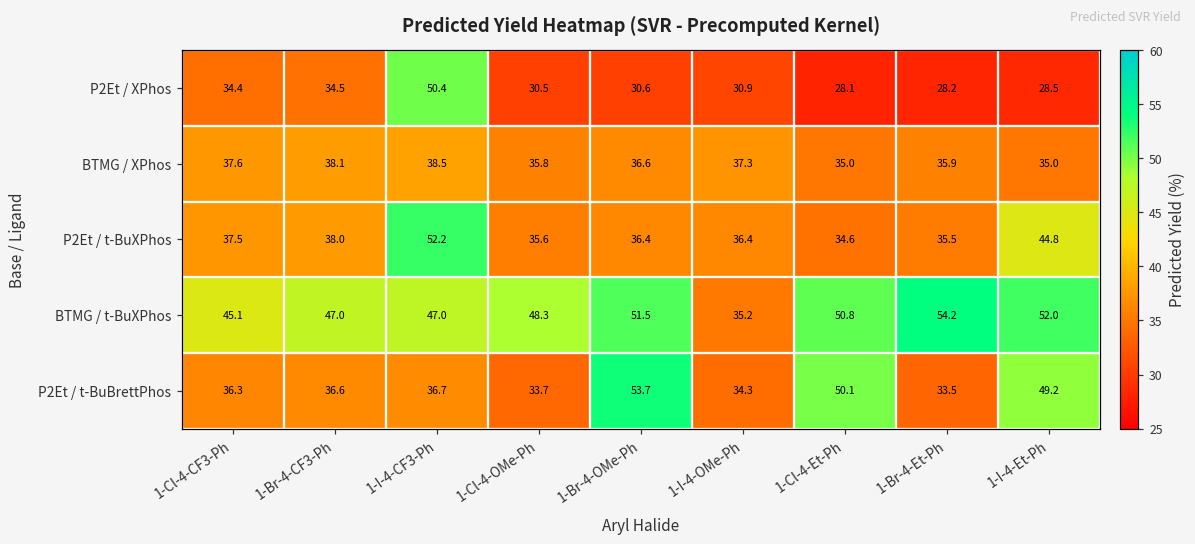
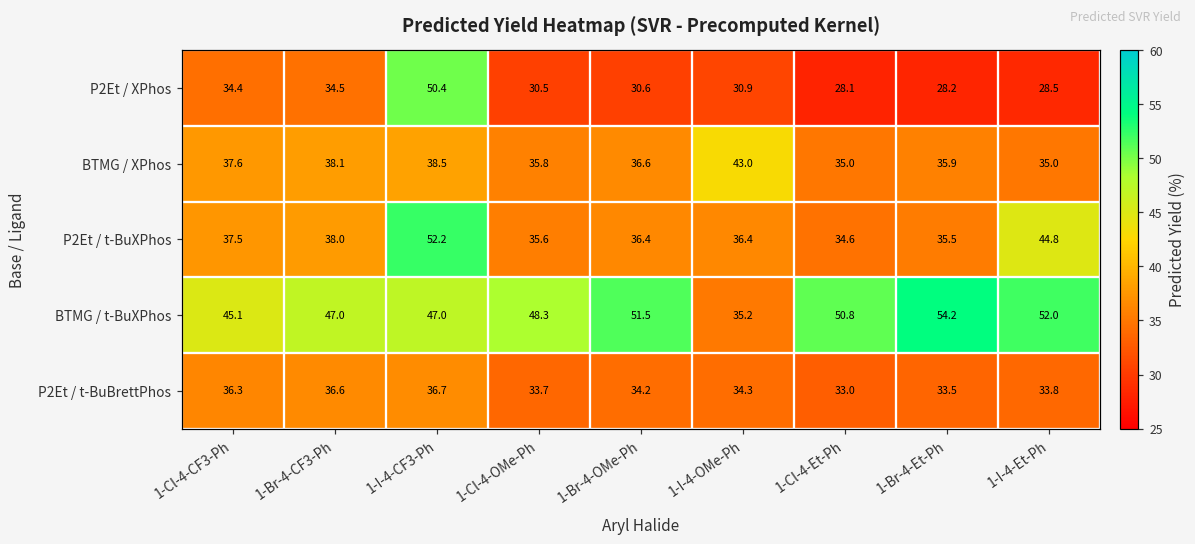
  {
    "P2Et / XPhos": {
      "1-Cl-4-CF3-Ph": 34.4,
      "1-Br-4-CF3-Ph": 34.5,
      "1-I-4-CF3-Ph": 50.4,
      "1-Cl-4-OMe-Ph": 30.5,
      "1-Br-4-OMe-Ph": 30.6,
      "1-I-4-OMe-Ph": 30.9,
      "1-Cl-4-Et-Ph": 28.1,
      "1-Br-4-Et-Ph": 28.2,
      "1-I-4-Et-Ph": 28.5
    },
    "BTMG / XPhos": {
      "1-Cl-4-CF3-Ph": 37.6,
      "1-Br-4-CF3-Ph": 38.1,
      "1-I-4-CF3-Ph": 38.5,
      "1-Cl-4-OMe-Ph": 35.8,
      "1-Br-4-OMe-Ph": 36.6,
-     "1-I-4-OMe-Ph": 37.3,
+     "1-I-4-OMe-Ph": 43.0,
      "1-Cl-4-Et-Ph": 35.0,
      "1-Br-4-Et-Ph": 35.9,
      "1-I-4-Et-Ph": 35.0
    },
    "P2Et / t-BuXPhos": {
      "1-Cl-4-CF3-Ph": 37.5,
      "1-Br-4-CF3-Ph": 38.0,
      "1-I-4-CF3-Ph": 52.2,
      "1-Cl-4-OMe-Ph": 35.6,
      "1-Br-4-OMe-Ph": 36.4,
      "1-I-4-OMe-Ph": 36.4,
      "1-Cl-4-Et-Ph": 34.6,
      "1-Br-4-Et-Ph": 35.5,
      "1-I-4-Et-Ph": 44.8
    },
    "BTMG / t-BuXPhos": {
      "1-Cl-4-CF3-Ph": 45.1,
      "1-Br-4-CF3-Ph": 47.0,
      "1-I-4-CF3-Ph": 47.0,
      "1-Cl-4-OMe-Ph": 48.3,
      "1-Br-4-OMe-Ph": 51.5,
      "1-I-4-OMe-Ph": 35.2,
      "1-Cl-4-Et-Ph": 50.8,
      "1-Br-4-Et-Ph": 54.2,
      "1-I-4-Et-Ph": 52.0
    },
    "P2Et / t-BuBrettPhos": {
      "1-Cl-4-CF3-Ph": 36.3,
      "1-Br-4-CF3-Ph": 36.6,
      "1-I-4-CF3-Ph": 36.7,
      "1-Cl-4-OMe-Ph": 33.7,
-     "1-Br-4-OMe-Ph": 53.7,
+     "1-Br-4-OMe-Ph": 34.2,
      "1-I-4-OMe-Ph": 34.3,
-     "1-Cl-4-Et-Ph": 50.1,
+     "1-Cl-4-Et-Ph": 33.0,
      "1-Br-4-Et-Ph": 33.5,
-     "1-I-4-Et-Ph": 49.2
+     "1-I-4-Et-Ph": 33.8
    }
  }
